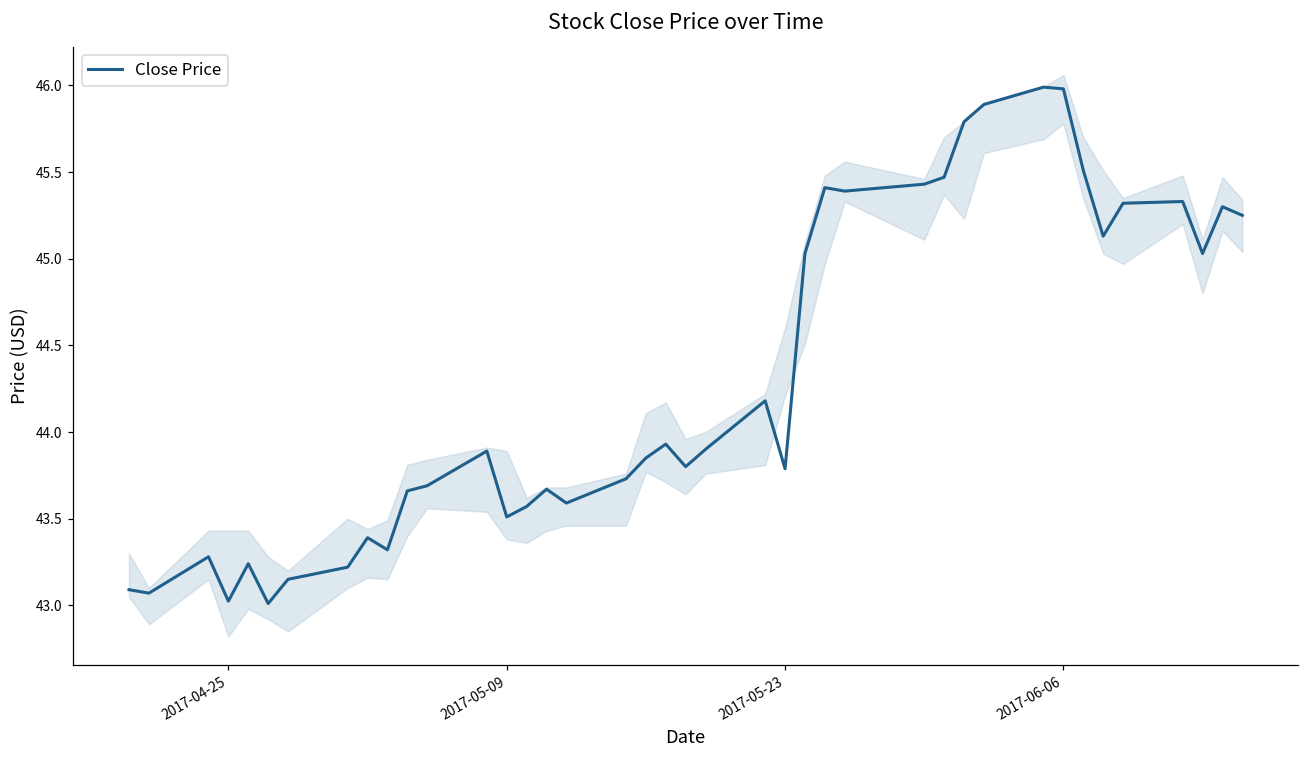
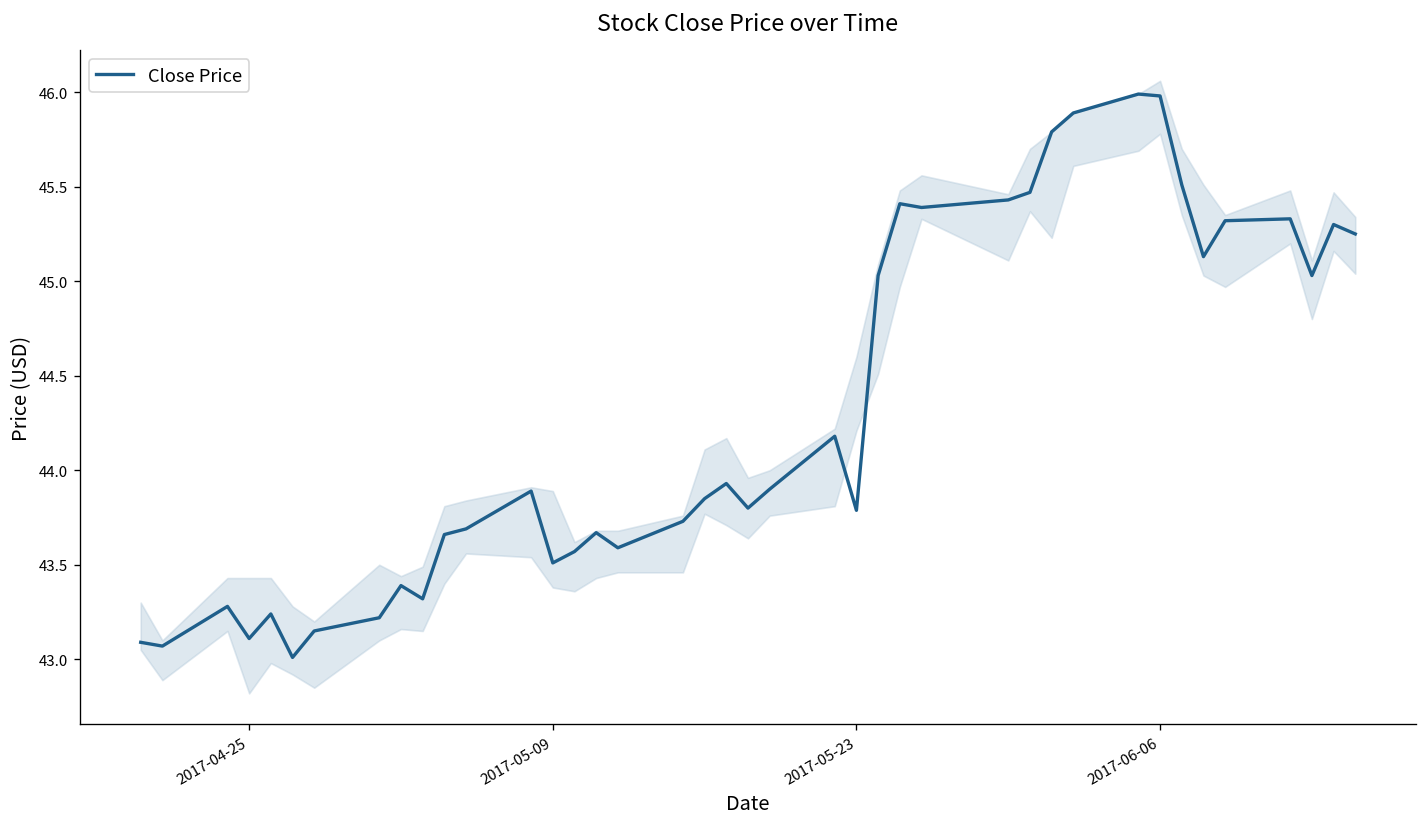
  {
    "Close Price": {
-     "2017-04-25": 43.02,
+     "2017-04-25": 43.11,
      "2017-05-09": 43.51,
      "2017-05-23": 43.79,
      "2017-06-06": 45.98
    }
  }
